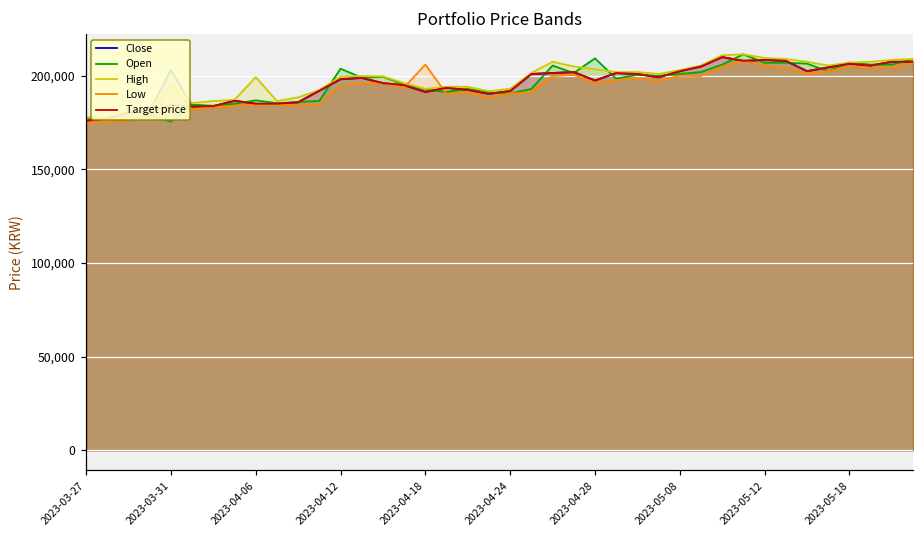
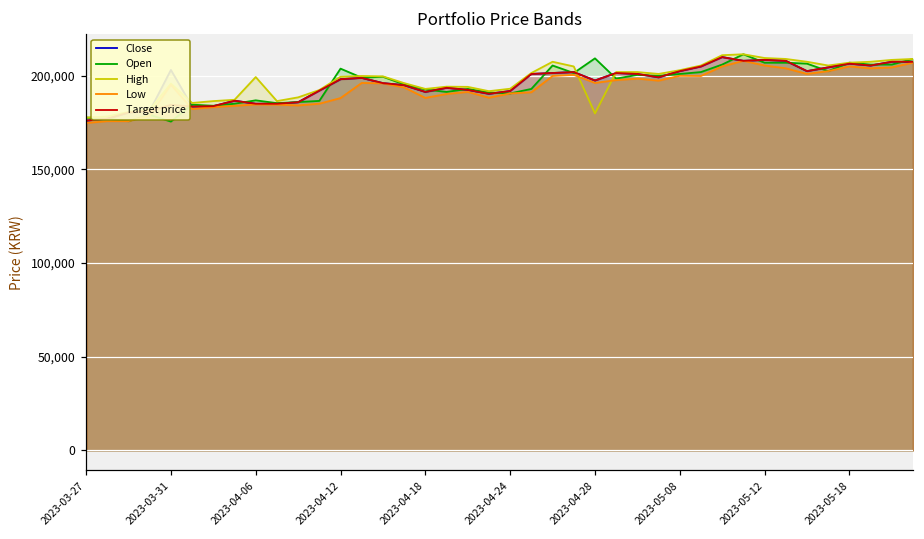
  {
    "Open": {
      "2023-04-06": "187,000",
      "2023-04-12": "204,000",
      "2023-04-28": "209,000",
      "2023-05-12": "207,000"
    },
    "High": {
      "2023-04-06": "199,000",
-     "2023-04-28": "204,000"
+     "2023-04-28": "180,000"
    },
    "Low": {
-     "2023-04-12": "195,000",
-     "2023-04-18": "206,000",
+     "2023-04-12": "188,000",
+     "2023-04-18": "188,000",
      "2023-05-12": "206,000"
    }
  }
